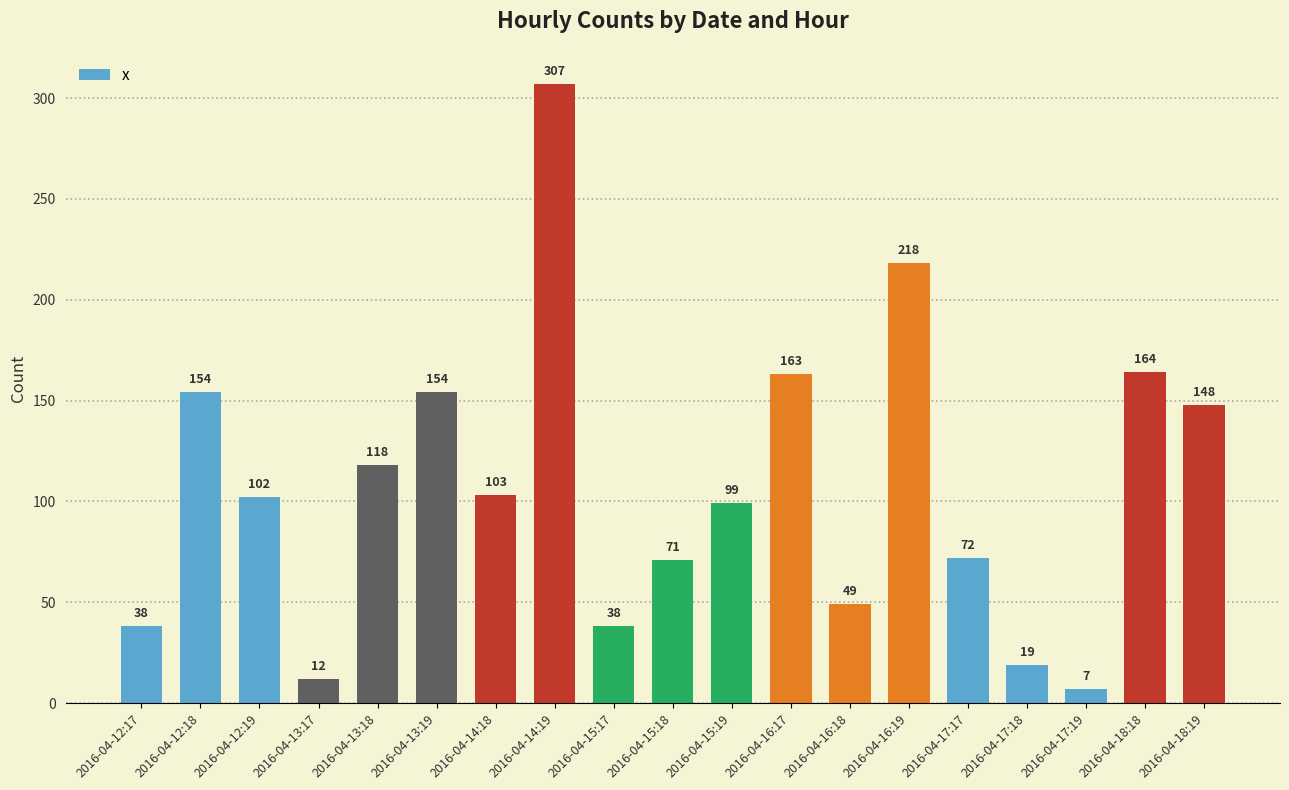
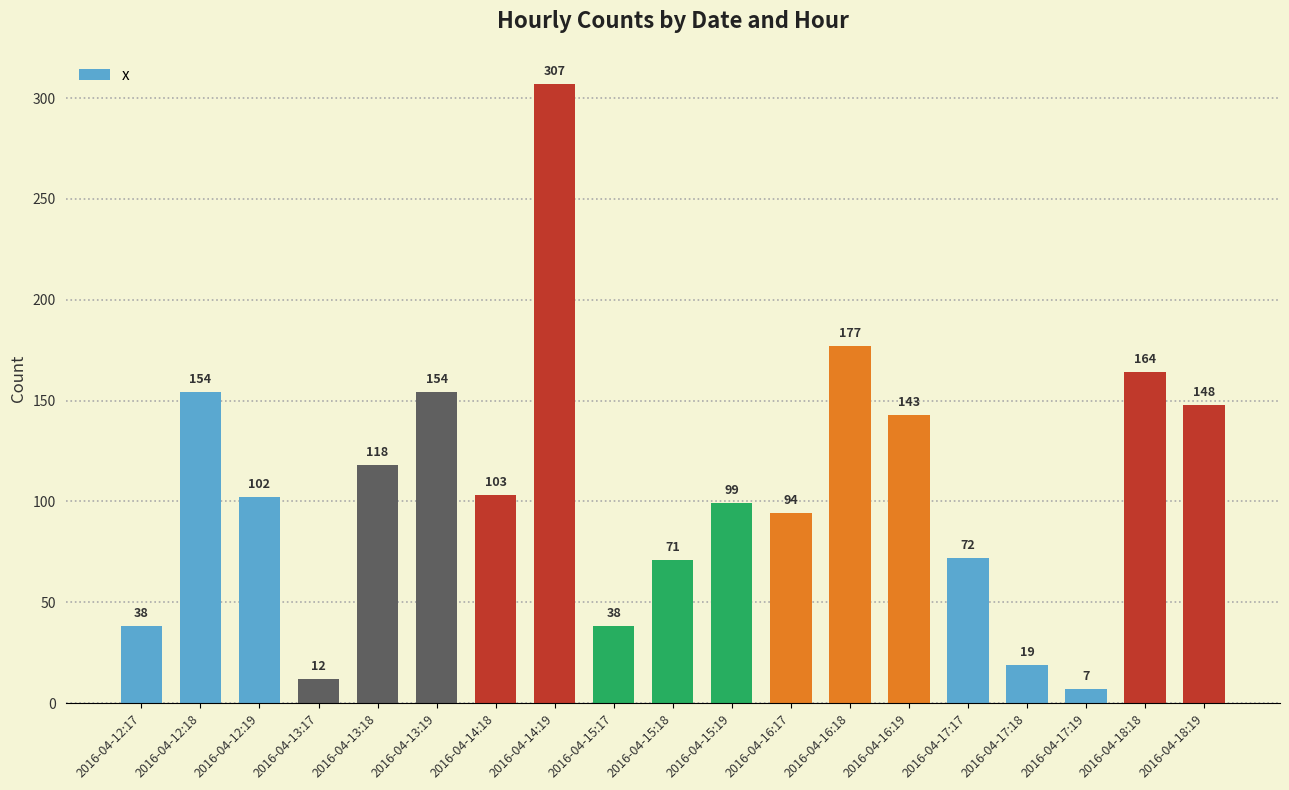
  {
    "2016-04-12:17": 38,
    "2016-04-12:18": 154,
    "2016-04-12:19": 102,
    "2016-04-13:17": 12,
    "2016-04-13:18": 118,
    "2016-04-13:19": 154,
    "2016-04-14:18": 103,
    "2016-04-14:19": 307,
    "2016-04-15:17": 38,
    "2016-04-15:18": 71,
    "2016-04-15:19": 99,
-   "2016-04-16:17": 163,
-   "2016-04-16:18": 49,
-   "2016-04-16:19": 218,
+   "2016-04-16:17": 94,
+   "2016-04-16:18": 177,
+   "2016-04-16:19": 143,
    "2016-04-17:17": 72,
    "2016-04-17:18": 19,
    "2016-04-17:19": 7,
    "2016-04-18:18": 164,
    "2016-04-18:19": 148
  }
